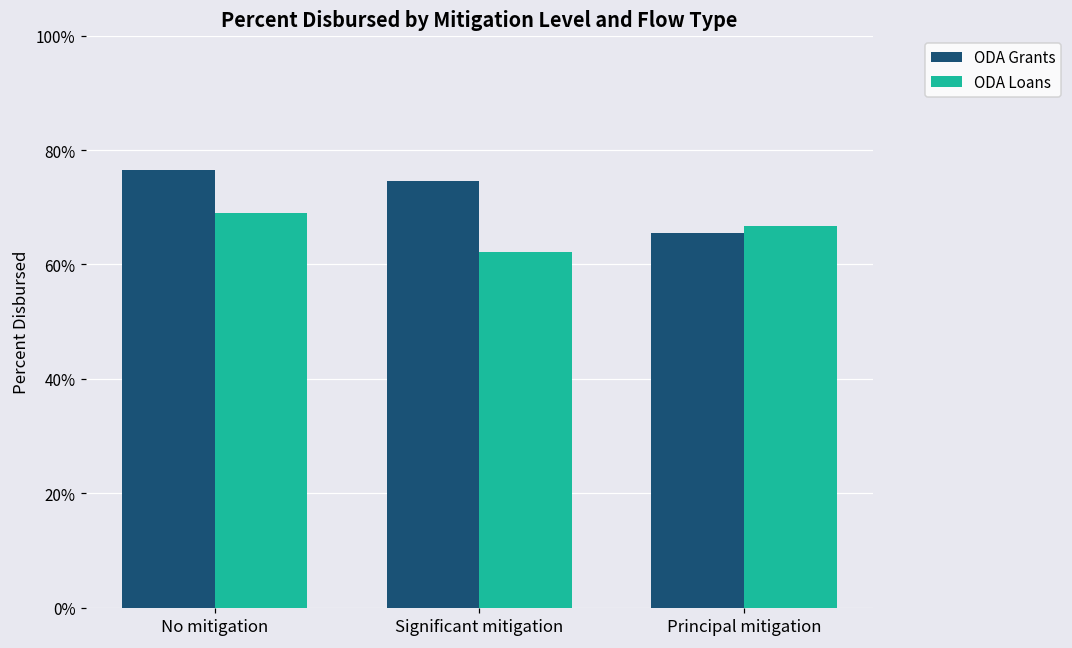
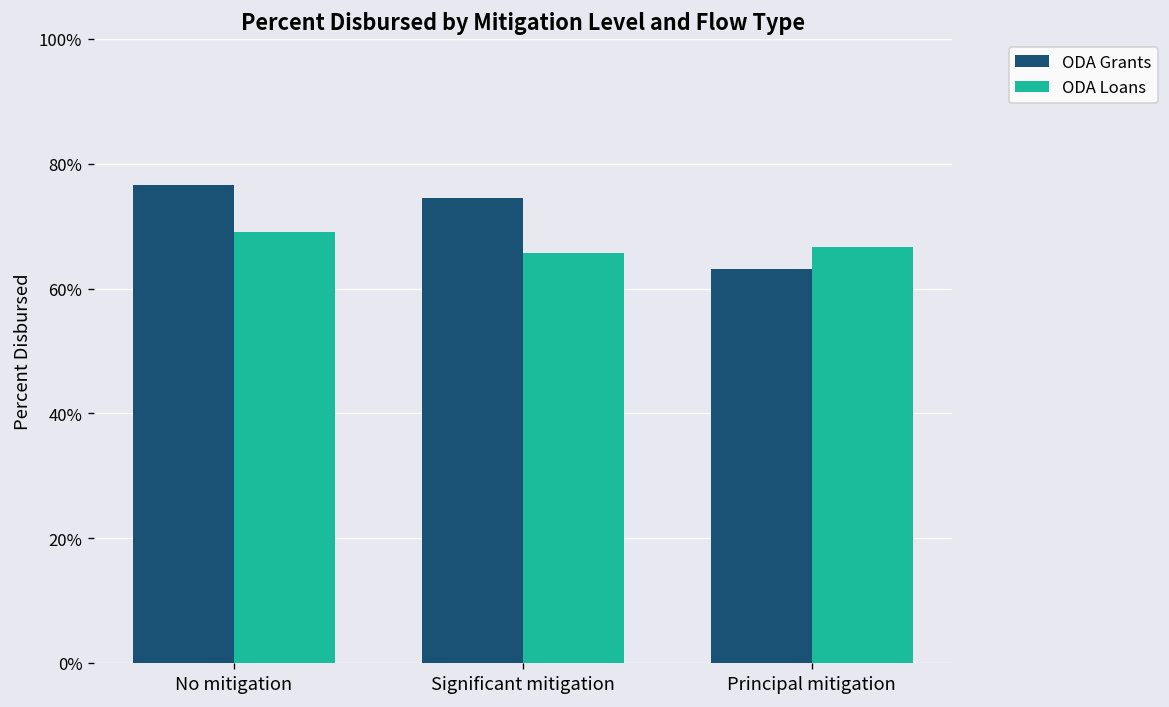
  {
    "ODA Grants": {
      "No mitigation": "77%",
      "Significant mitigation": "75%",
-     "Principal mitigation": "65%"
+     "Principal mitigation": "63%"
    },
    "ODA Loans": {
      "No mitigation": "69%",
-     "Significant mitigation": "62%",
+     "Significant mitigation": "66%",
      "Principal mitigation": "67%"
    }
  }
